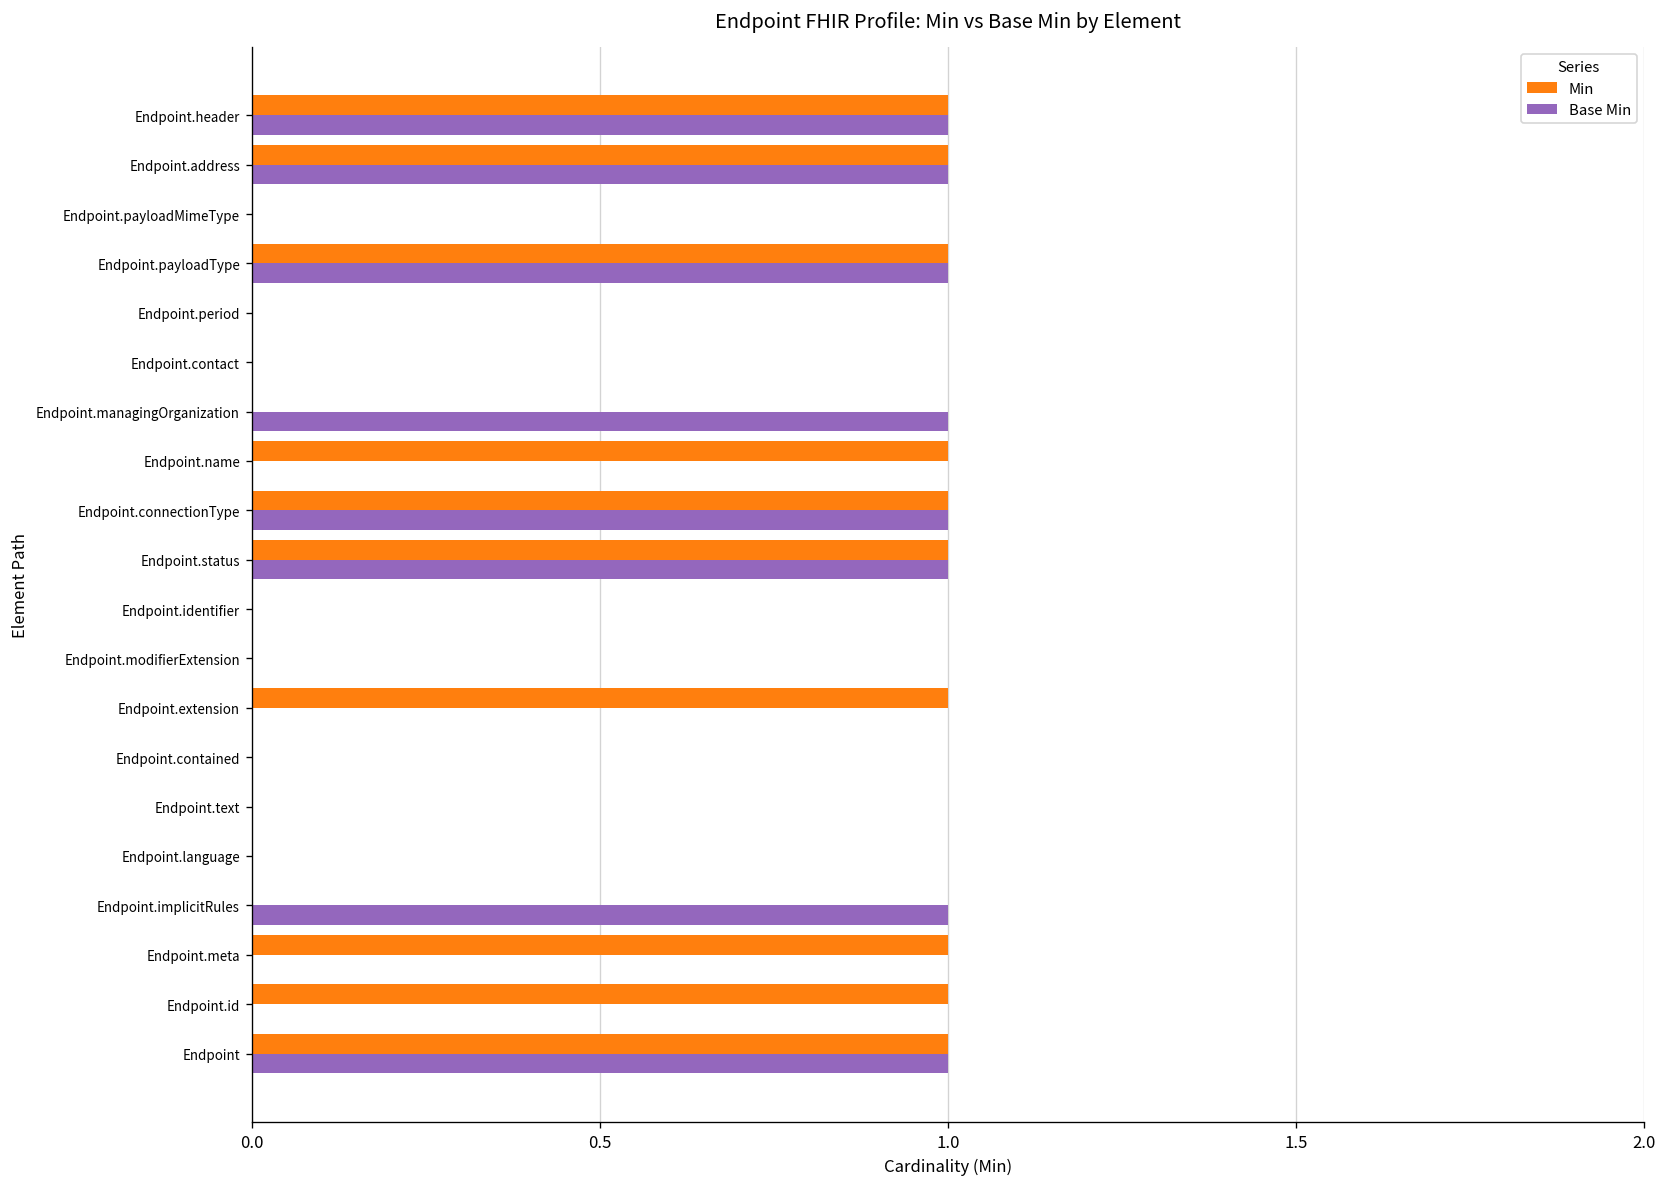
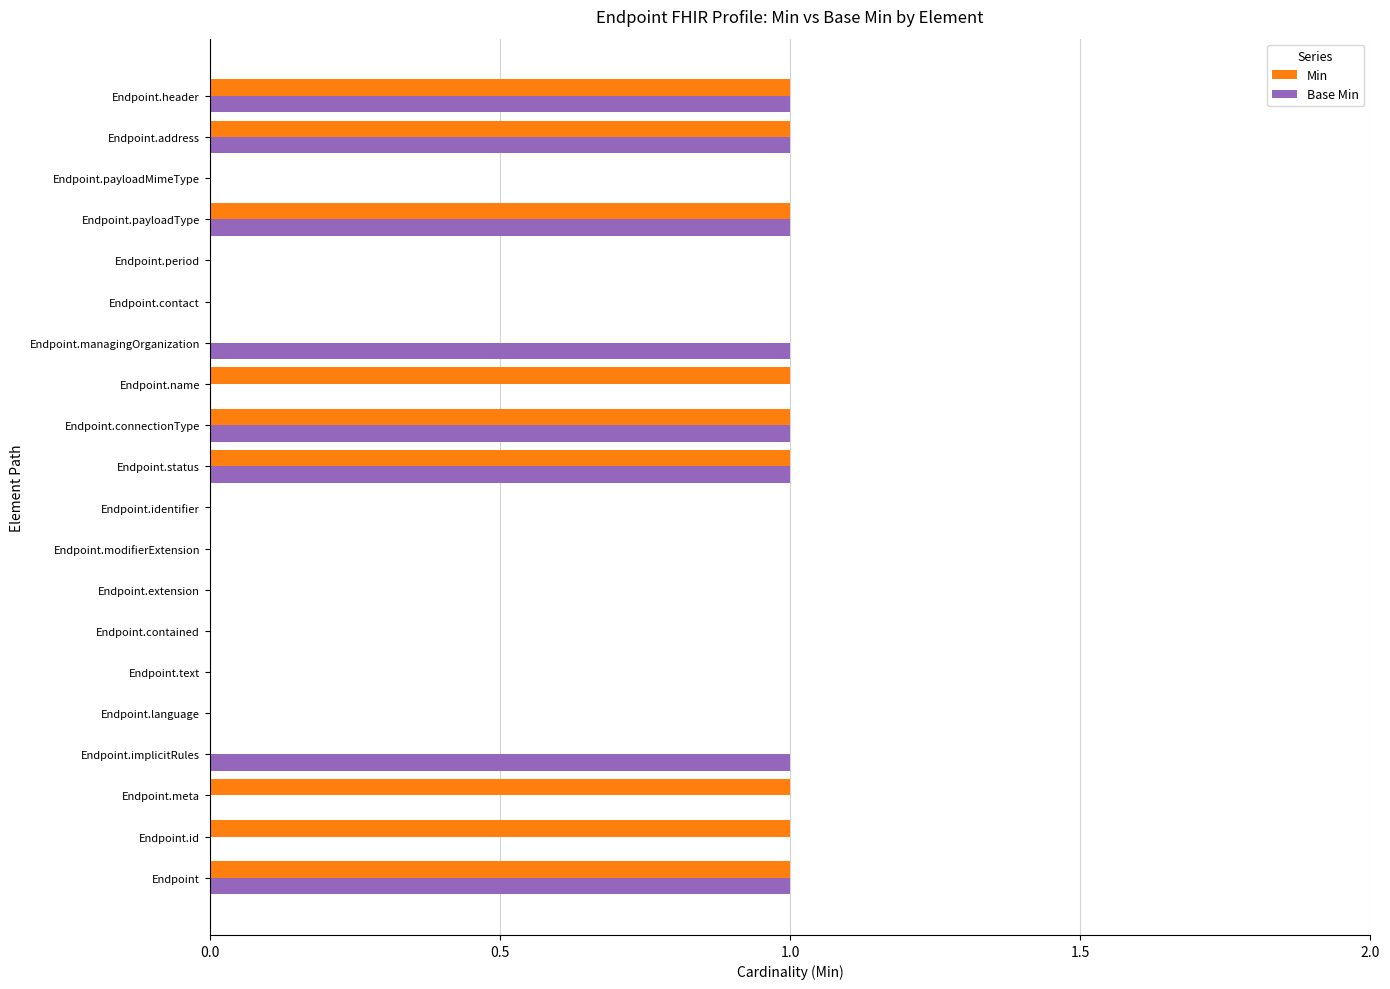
  {
    "Min": {
      "Endpoint.header": 1,
      "Endpoint.address": 1,
      "Endpoint.payloadMimeType": 0,
      "Endpoint.payloadType": 1,
      "Endpoint.period": 0,
      "Endpoint.contact": 0,
      "Endpoint.managingOrganization": 0,
      "Endpoint.name": 1,
      "Endpoint.connectionType": 1,
      "Endpoint.status": 1,
      "Endpoint.identifier": 0,
      "Endpoint.modifierExtension": 0,
-     "Endpoint.extension": 1,
+     "Endpoint.extension": 0,
      "Endpoint.contained": 0,
      "Endpoint.text": 0,
      "Endpoint.language": 0,
      "Endpoint.implicitRules": 0,
      "Endpoint.meta": 1,
      "Endpoint.id": 1,
      "Endpoint": 1
    },
    "Base Min": {
      "Endpoint.header": 1,
      "Endpoint.address": 1,
      "Endpoint.payloadMimeType": 0,
      "Endpoint.payloadType": 1,
      "Endpoint.period": 0,
      "Endpoint.contact": 0,
      "Endpoint.managingOrganization": 1,
      "Endpoint.name": 0,
      "Endpoint.connectionType": 1,
      "Endpoint.status": 1,
      "Endpoint.identifier": 0,
      "Endpoint.modifierExtension": 0,
      "Endpoint.extension": 0,
      "Endpoint.contained": 0,
      "Endpoint.text": 0,
      "Endpoint.language": 0,
      "Endpoint.implicitRules": 1,
      "Endpoint.meta": 0,
      "Endpoint.id": 0,
      "Endpoint": 1
    }
  }
